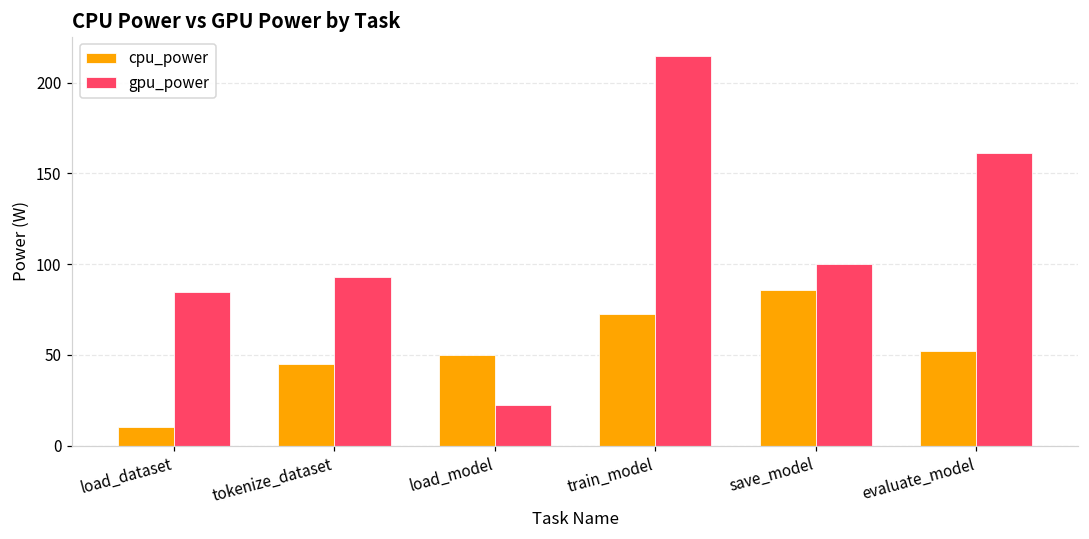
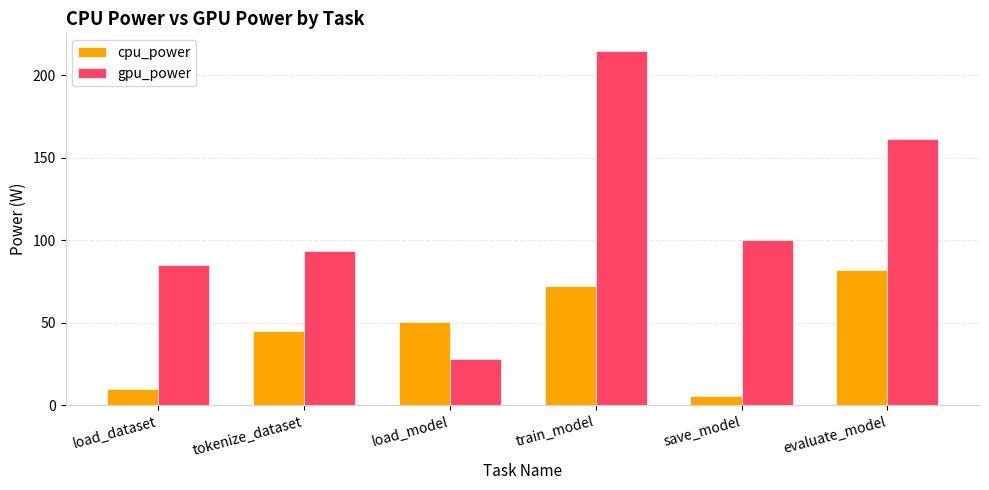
  {
    "cpu_power": {
      "load_dataset": 10,
      "tokenize_dataset": 45,
      "load_model": 50,
      "train_model": 72,
-     "save_model": 86,
-     "evaluate_model": 52
+     "save_model": 6,
+     "evaluate_model": 82
    },
    "gpu_power": {
      "load_dataset": 85,
      "tokenize_dataset": 93,
-     "load_model": 22,
+     "load_model": 28,
      "train_model": 215,
      "save_model": 100,
      "evaluate_model": 161
    }
  }
